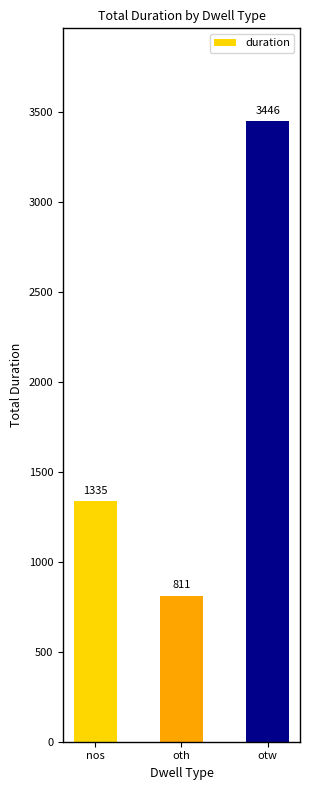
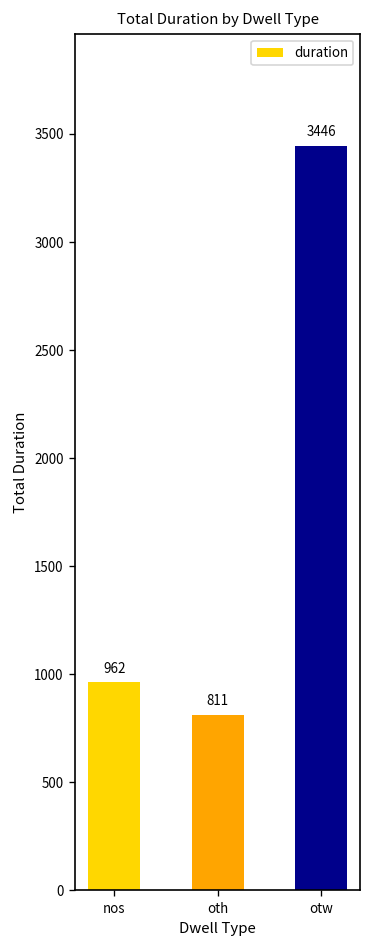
  {
-   "nos": 1335,
+   "nos": 962,
    "oth": 811,
    "otw": 3446
  }
